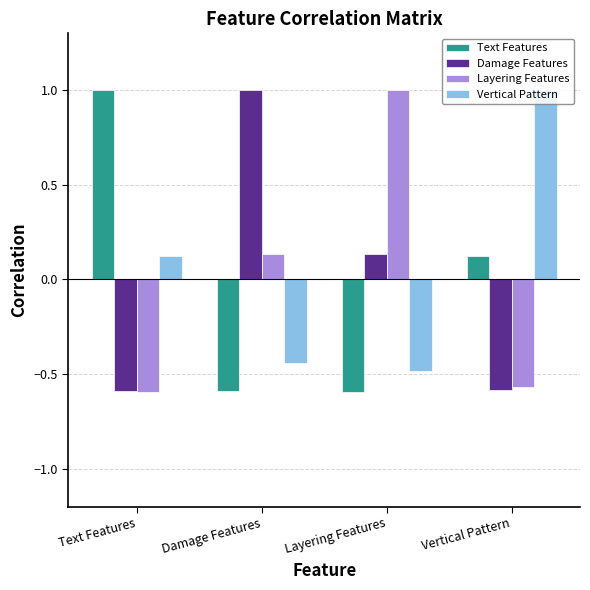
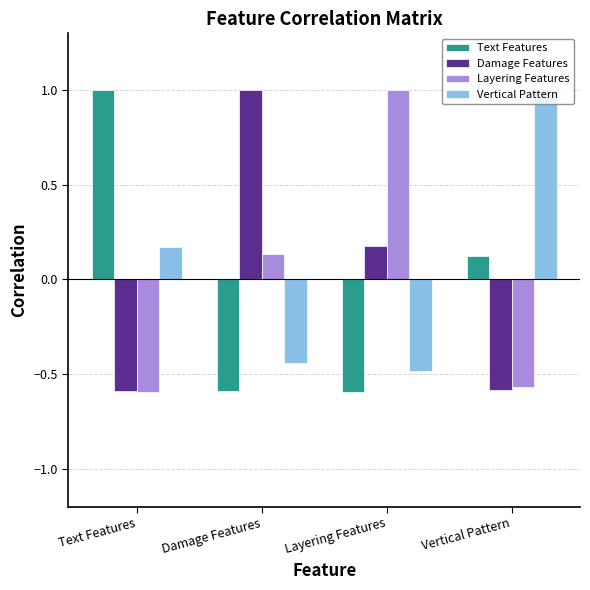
  {
    "Text Features": {
      "Text Features": 1.00,
      "Damage Features": -0.59,
      "Layering Features": -0.59,
      "Vertical Pattern": 0.12
    },
    "Damage Features": {
      "Text Features": -0.59,
      "Damage Features": 1.00,
-     "Layering Features": 0.13,
+     "Layering Features": 0.18,
      "Vertical Pattern": -0.58
    },
    "Layering Features": {
      "Text Features": -0.59,
      "Damage Features": 0.13,
      "Layering Features": 1.00,
      "Vertical Pattern": -0.57
    },
    "Vertical Pattern": {
-     "Text Features": 0.12,
+     "Text Features": 0.17,
      "Damage Features": -0.44,
      "Layering Features": -0.49
    }
  }
